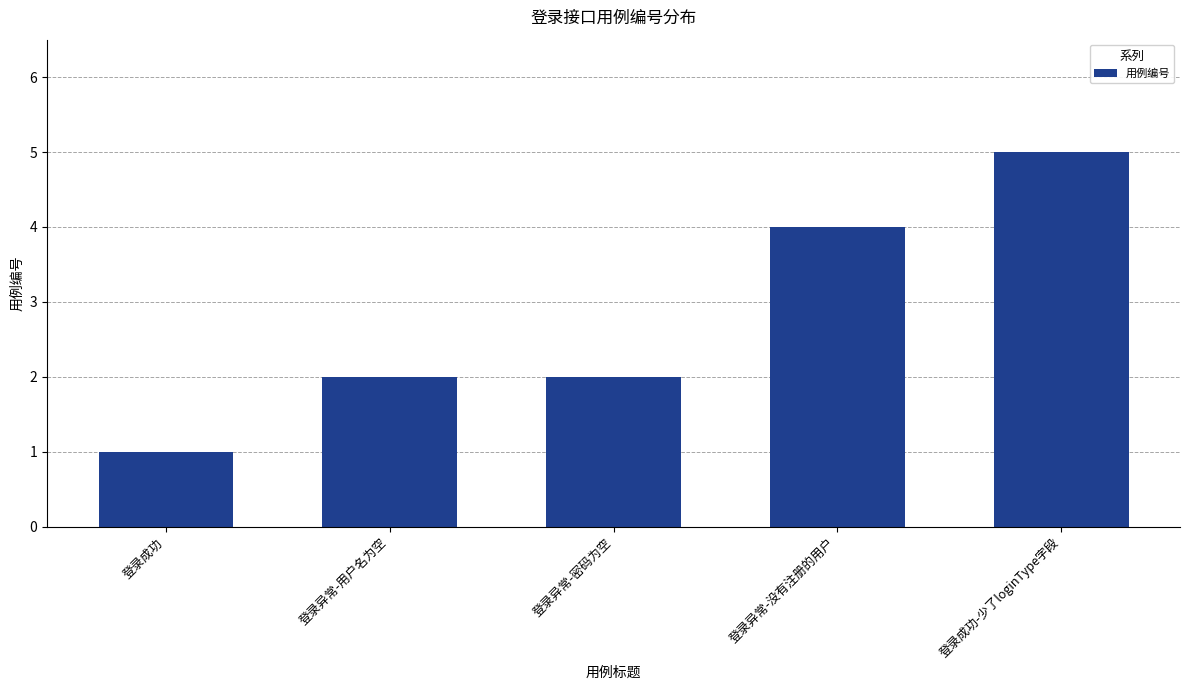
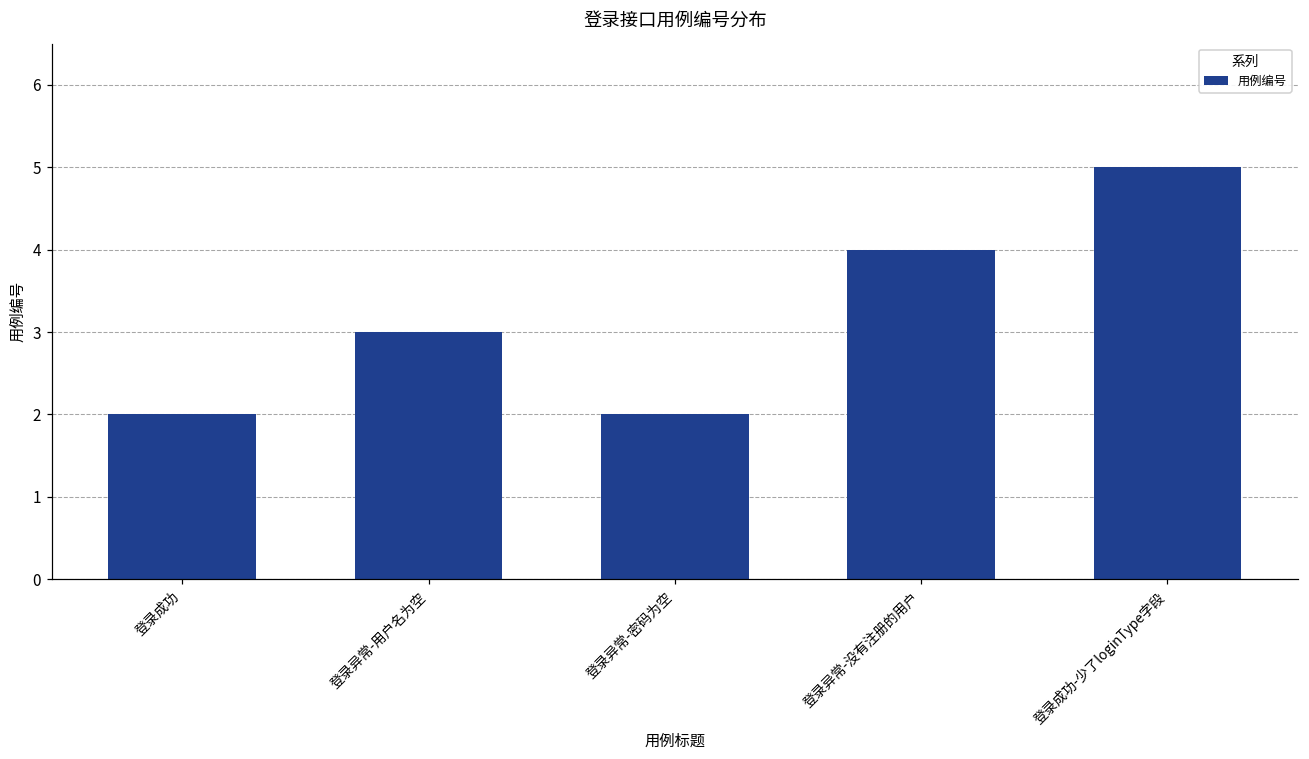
  {
-   "登录成功": 1,
-   "登录异常-用户名为空": 2,
+   "登录成功": 2,
+   "登录异常-用户名为空": 3,
    "登录异常-密码为空": 2,
    "登录异常-没有注册的用户": 4,
    "登录成功-少了loginType字段": 5
  }
